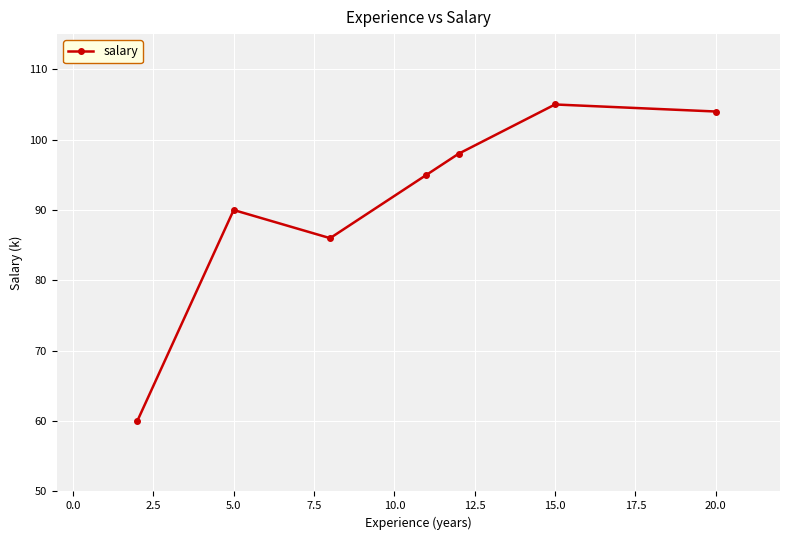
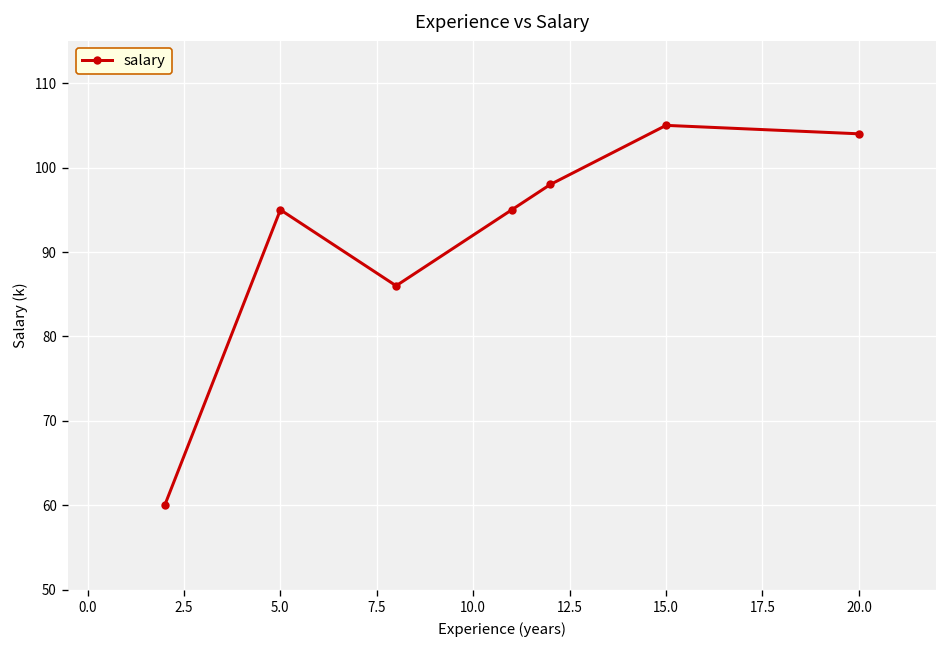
  {
-   "5.0": 90,
+   "5.0": 95,
    "15.0": 105,
    "20.0": 104
  }
